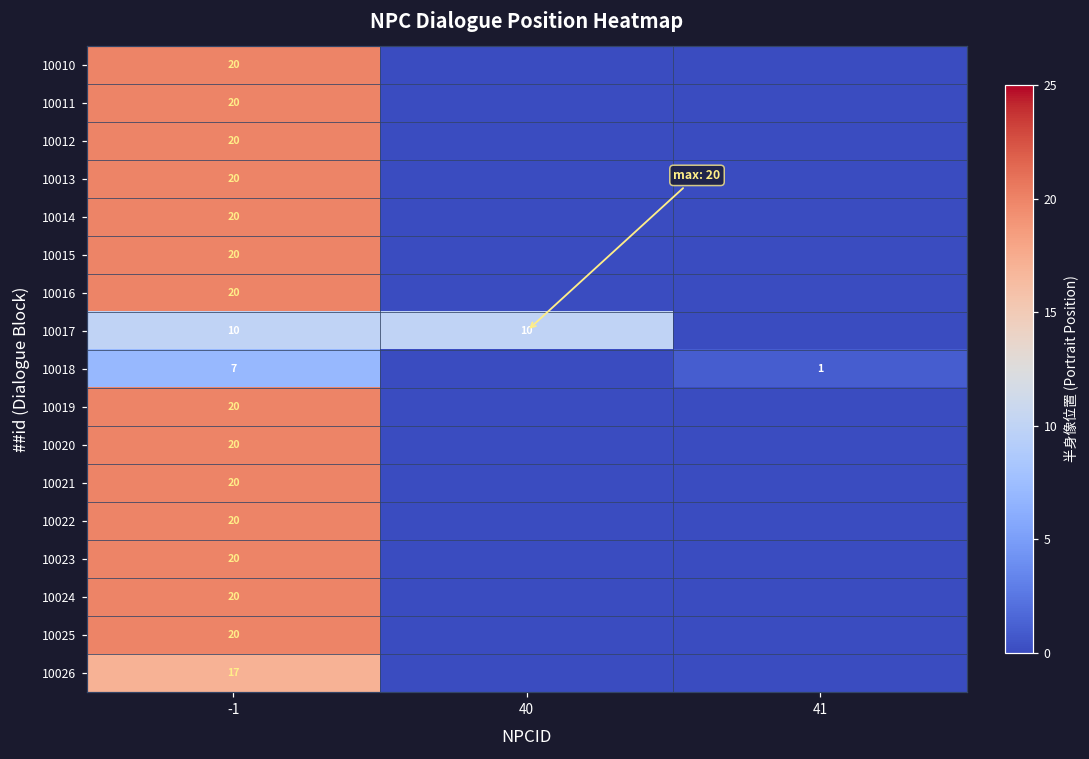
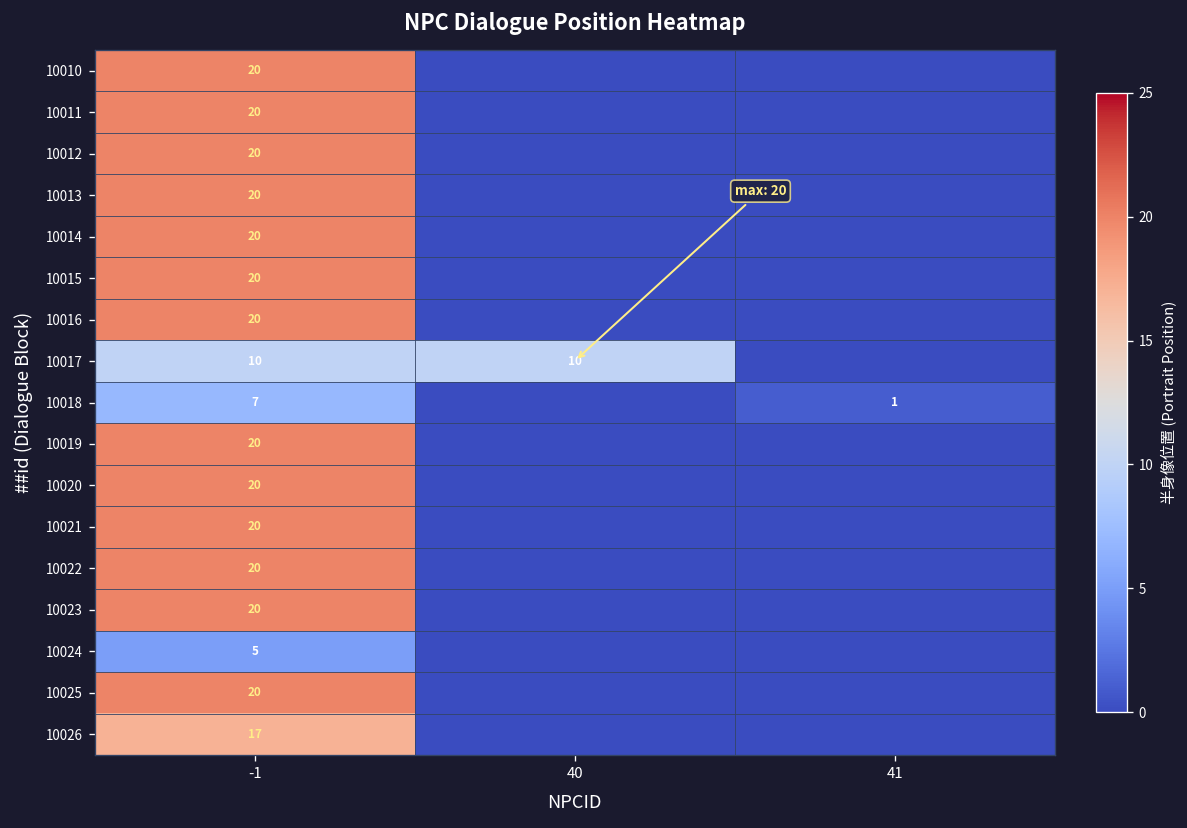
  {
    "10010": {
      "-1": 20
    },
    "10011": {
      "-1": 20
    },
    "10012": {
      "-1": 20
    },
    "10013": {
      "-1": 20
    },
    "10014": {
      "-1": 20
    },
    "10015": {
      "-1": 20
    },
    "10016": {
      "-1": 20
    },
    "10017": {
      "-1": 10,
      "40": 10
    },
    "10018": {
      "-1": 7,
      "41": 1
    },
    "10019": {
      "-1": 20
    },
    "10020": {
      "-1": 20
    },
    "10021": {
      "-1": 20
    },
    "10022": {
      "-1": 20
    },
    "10023": {
      "-1": 20
    },
    "10024": {
-     "-1": 20
+     "-1": 5
    },
    "10025": {
      "-1": 20
    },
    "10026": {
      "-1": 17
    }
  }
